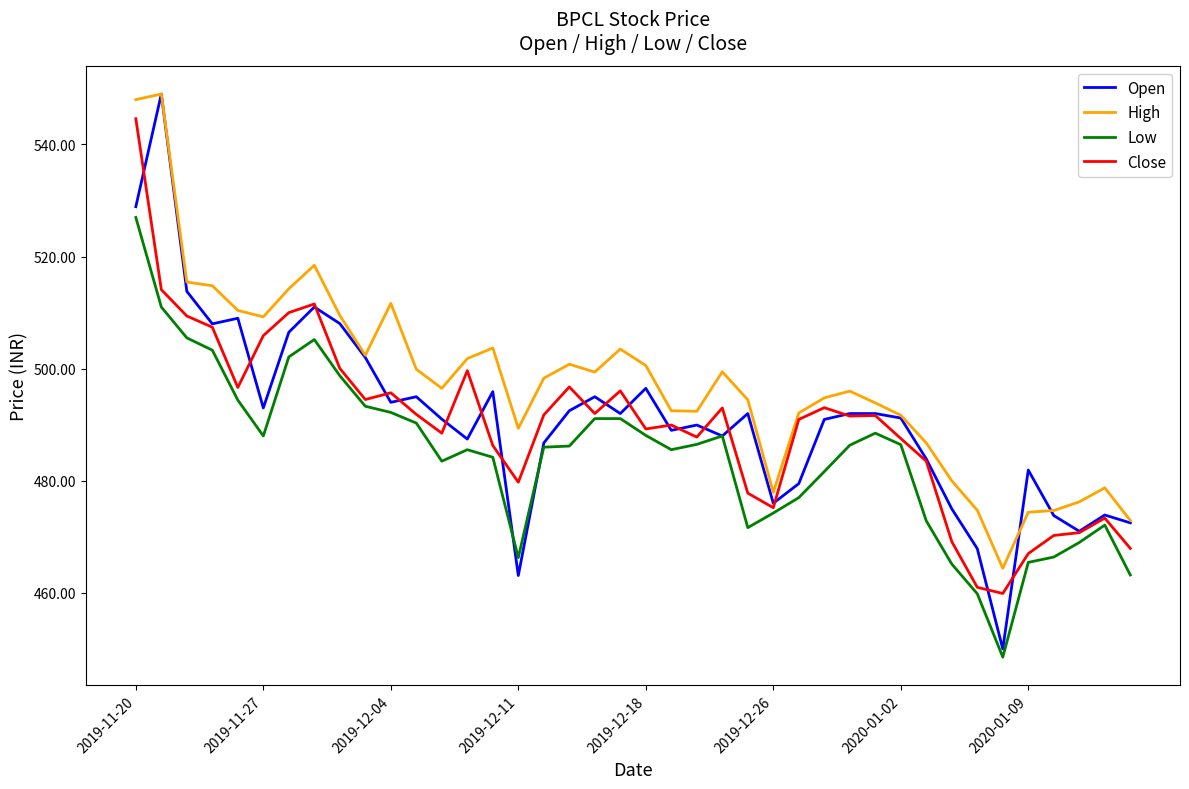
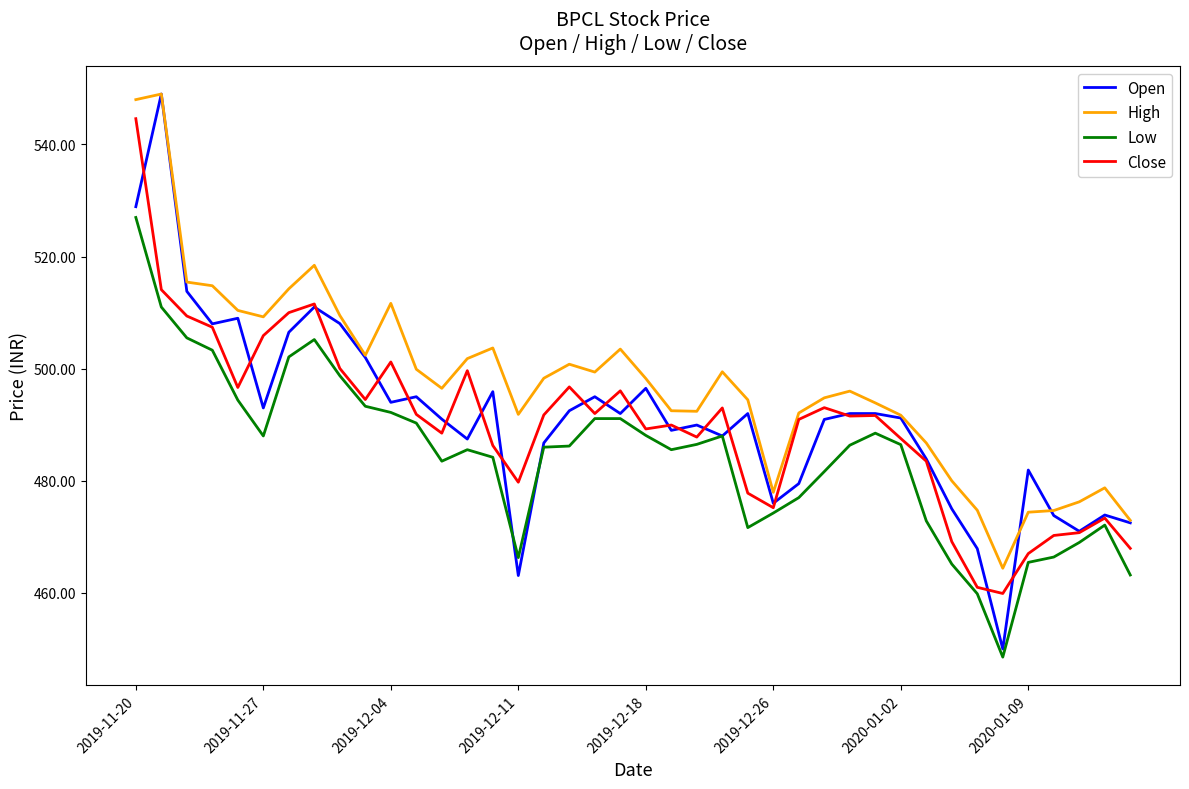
  {
    "Open": {
      "2019-11-20": 529,
      "2019-11-27": 493,
      "2019-12-04": 494,
      "2019-12-11": 463,
      "2019-12-18": 497,
      "2019-12-26": 476,
      "2020-01-02": 491,
      "2020-01-09": 482
    },
    "High": {
      "2019-11-20": 548,
      "2019-11-27": 509,
      "2019-12-04": 512,
-     "2019-12-11": 489,
-     "2019-12-18": 501,
+     "2019-12-11": 492,
+     "2019-12-18": 498,
      "2019-12-26": 478,
      "2020-01-02": 492,
      "2020-01-09": 474
    },
    "Low": {
      "2019-11-20": 527,
      "2019-11-27": 488,
      "2019-12-04": 492,
      "2019-12-11": 466,
      "2019-12-18": 488,
      "2019-12-26": 474,
      "2020-01-02": 486,
      "2020-01-09": 465
    },
    "Close": {
      "2019-11-20": 545,
      "2019-11-27": 506,
-     "2019-12-04": 496,
+     "2019-12-04": 501,
      "2019-12-11": 480,
      "2019-12-18": 489,
      "2019-12-26": 475,
      "2020-01-02": 488,
      "2020-01-09": 467
    }
  }
